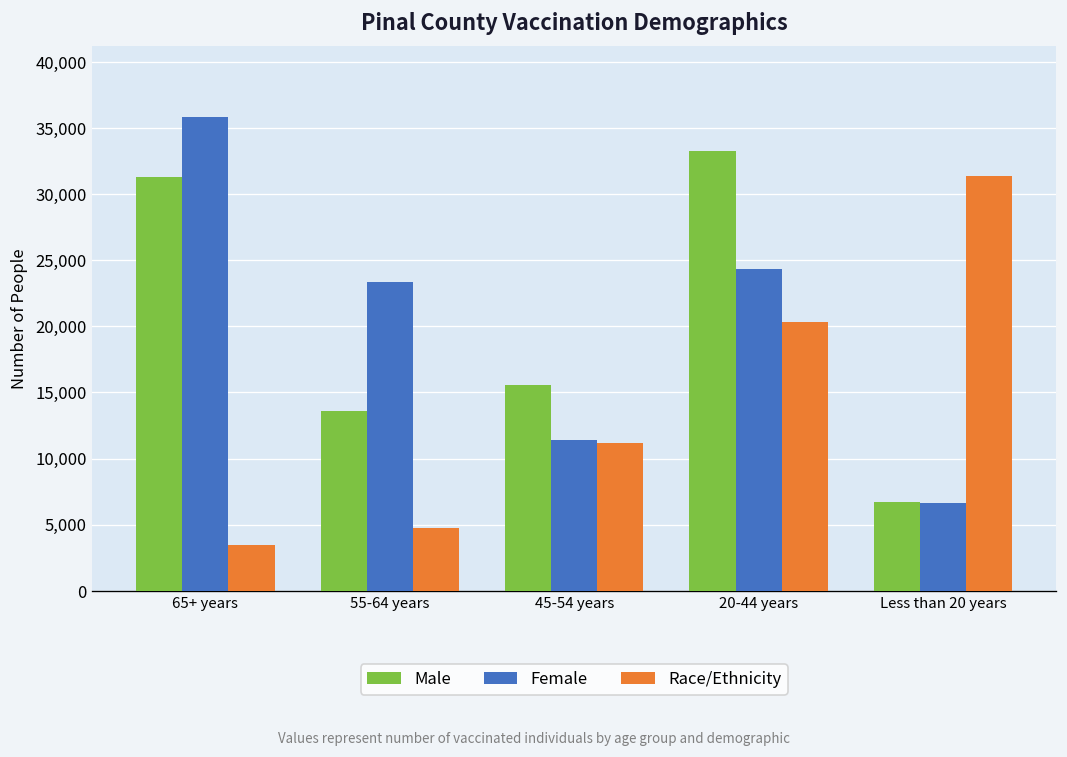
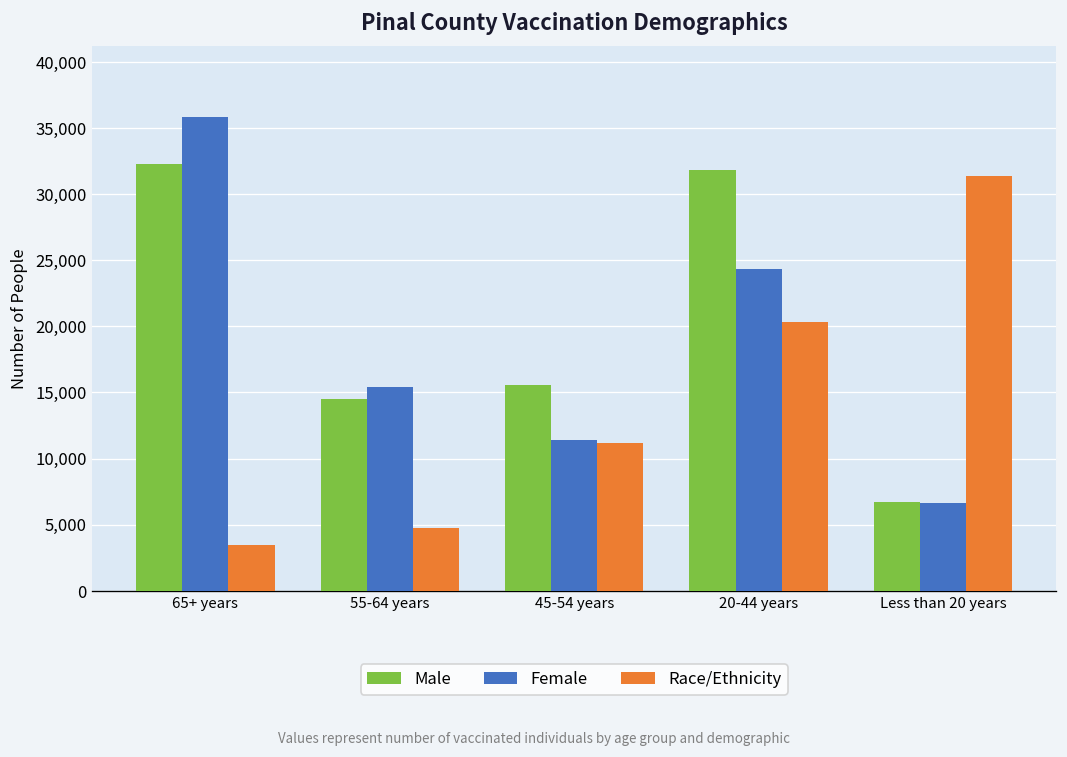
  {
    "Male": {
-     "65+ years": "31,300",
-     "55-64 years": "13,600",
+     "65+ years": "32,300",
+     "55-64 years": "14,500",
      "45-54 years": "15,600",
-     "20-44 years": "33,200",
+     "20-44 years": "31,800",
      "Less than 20 years": "6,700"
    },
    "Female": {
      "65+ years": "35,800",
-     "55-64 years": "23,400",
+     "55-64 years": "15,400",
      "45-54 years": "11,400",
      "20-44 years": "24,400",
      "Less than 20 years": "6,600"
    },
    "Race/Ethnicity": {
      "65+ years": "3,500",
      "55-64 years": "4,700",
      "45-54 years": "11,100",
      "20-44 years": "20,300",
      "Less than 20 years": "31,300"
    }
  }
